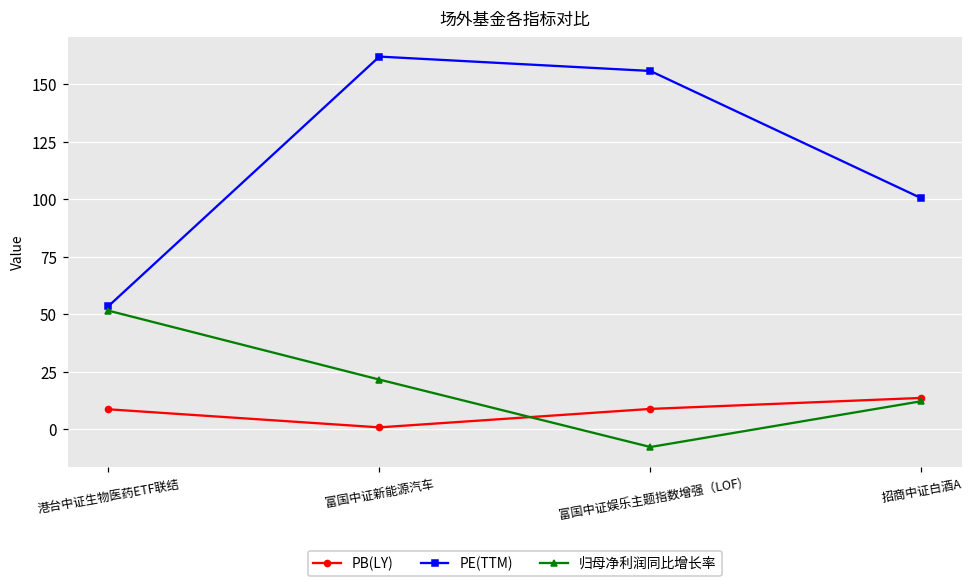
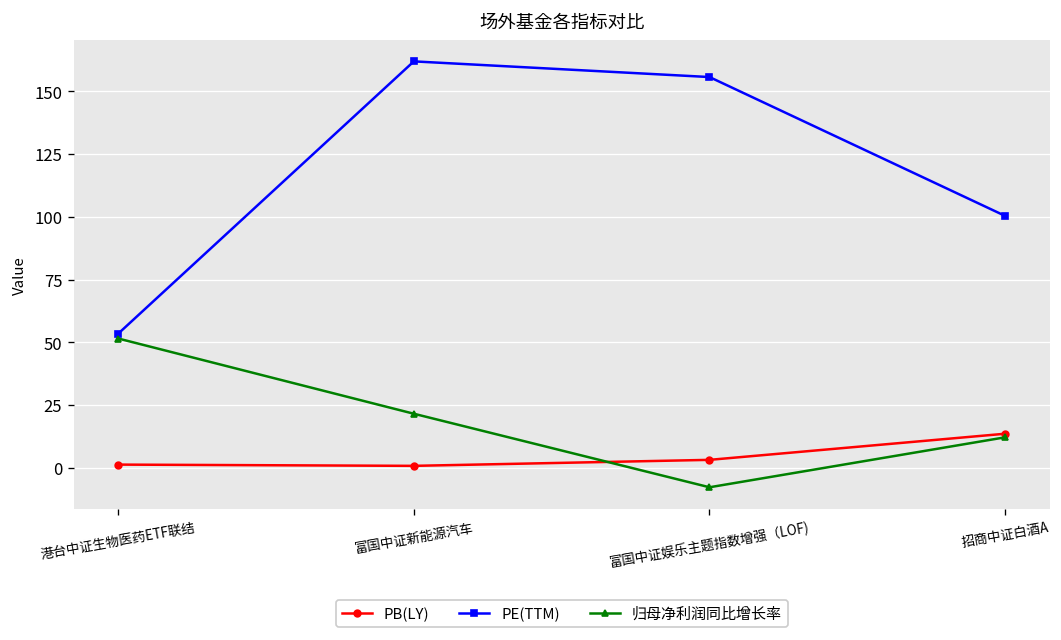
  {
    "PB(LY)": {
-     "港台中证生物医药ETF联结": 9,
+     "港台中证生物医药ETF联结": 1,
      "富国中证新能源汽车": 1,
-     "富国中证娱乐主题指数增强（LOF)": 9,
+     "富国中证娱乐主题指数增强（LOF)": 3,
      "招商中证白酒A": 14
    },
    "PE(TTM)": {
      "港台中证生物医药ETF联结": 53,
      "富国中证新能源汽车": 162,
      "富国中证娱乐主题指数增强（LOF)": 156,
      "招商中证白酒A": 100
    },
    "归母净利润同比增长率": {
      "港台中证生物医药ETF联结": 52,
      "富国中证新能源汽车": 22,
      "富国中证娱乐主题指数增强（LOF)": -8,
      "招商中证白酒A": 12
    }
  }
